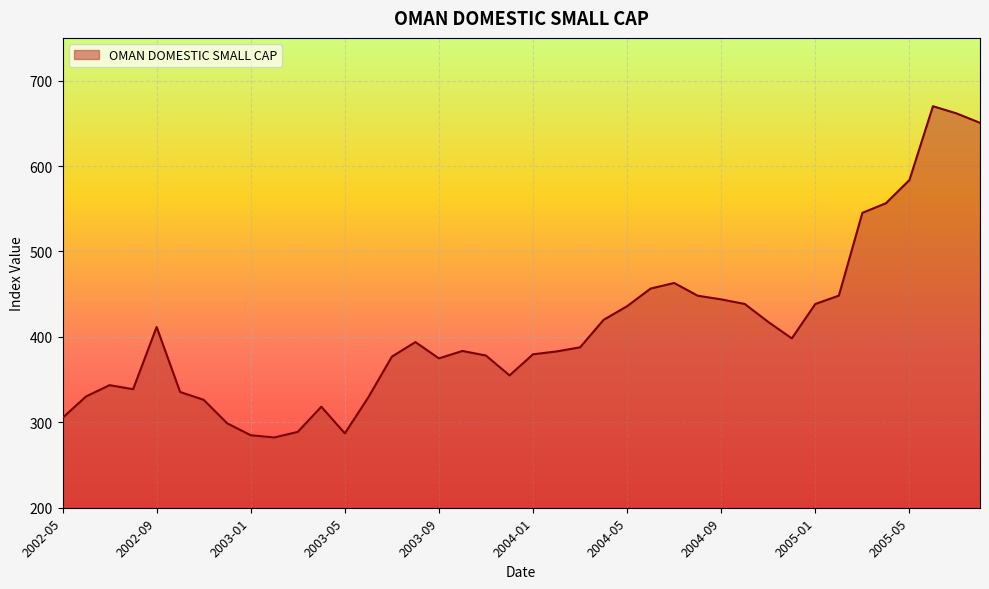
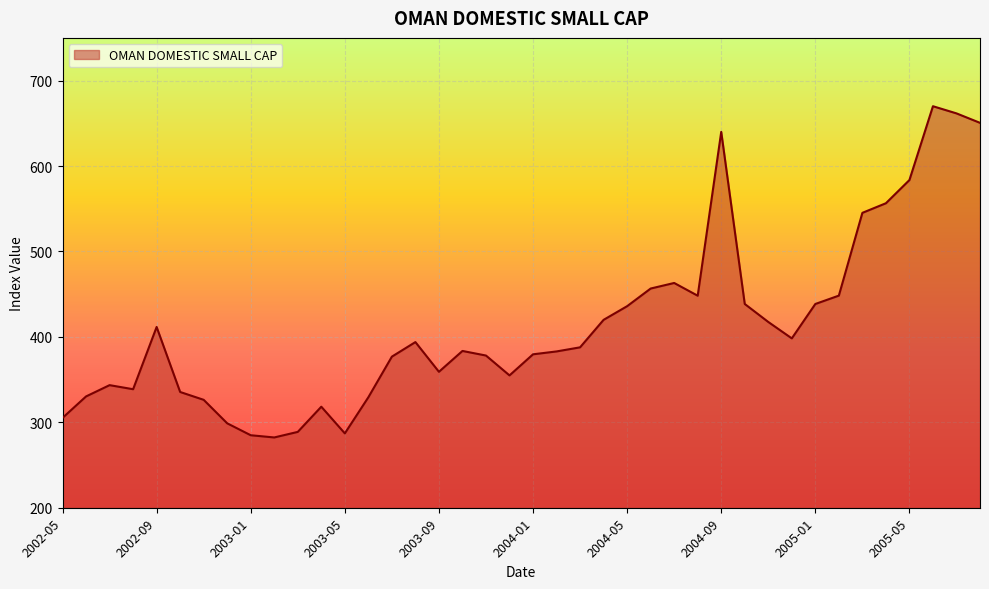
  {
    "2002-05": 310,
    "2002-09": 410,
    "2003-01": 280,
    "2003-05": 290,
-   "2003-09": 370,
+   "2003-09": 360,
    "2004-01": 380,
    "2004-05": 440,
-   "2004-09": 440,
+   "2004-09": 640,
    "2005-01": 440,
    "2005-05": 580
  }
